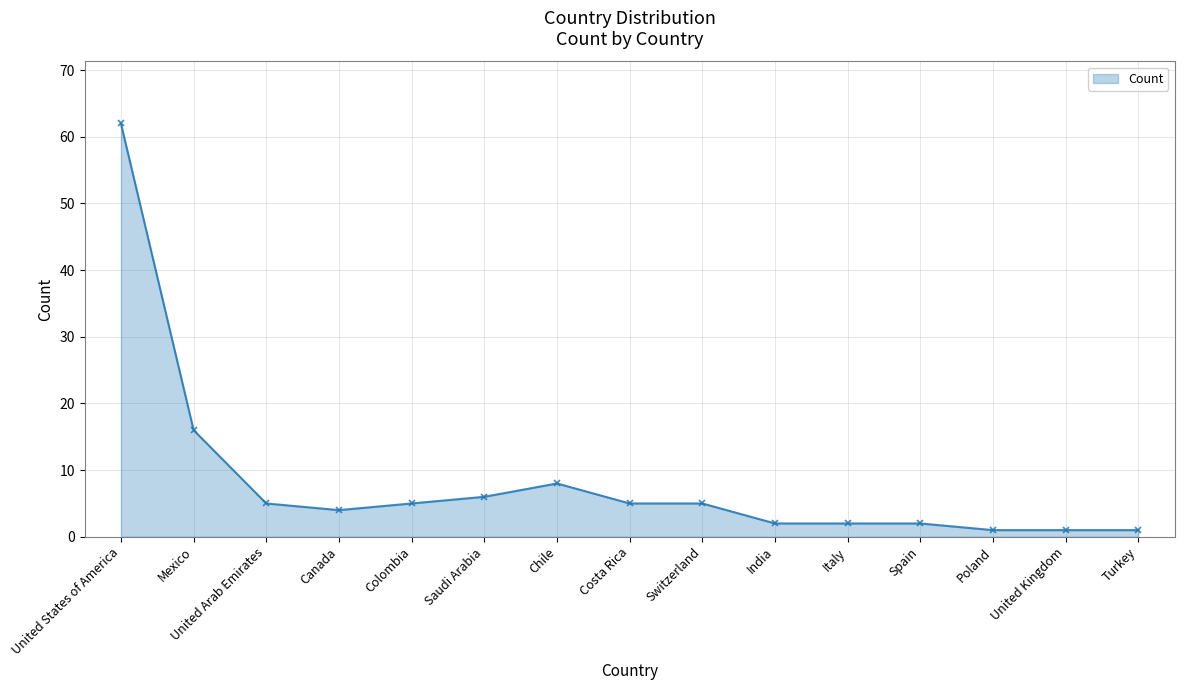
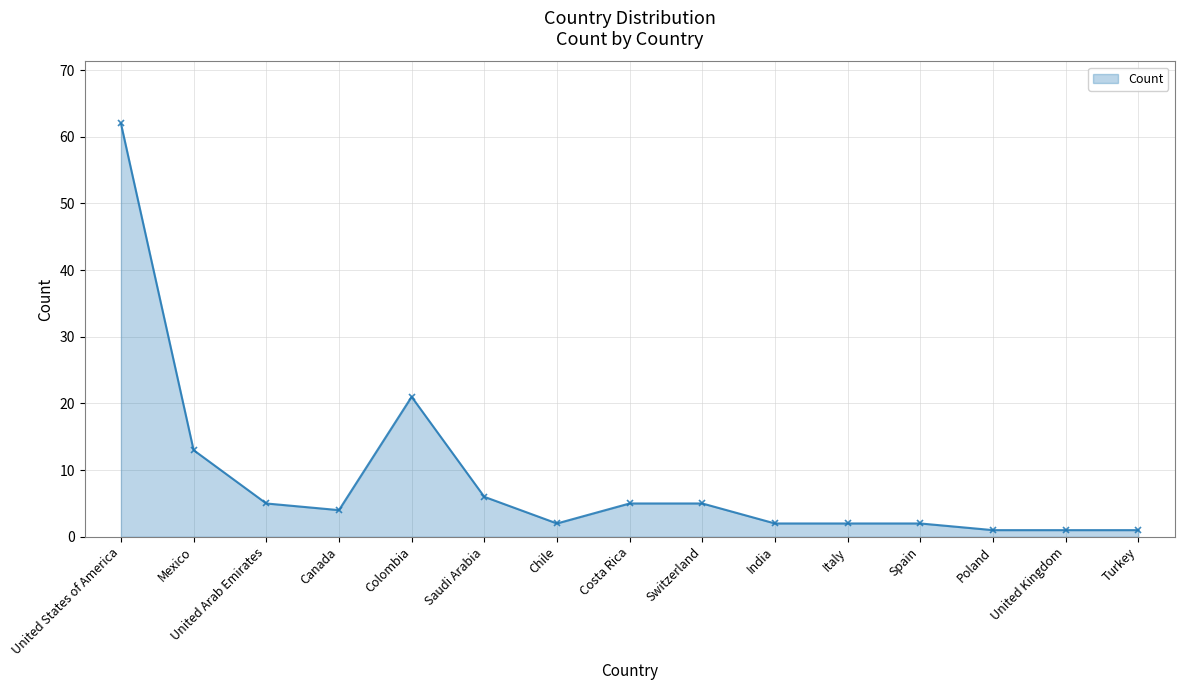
  {
    "United States of America": 62,
-   "Mexico": 16,
+   "Mexico": 13,
    "United Arab Emirates": 5,
    "Canada": 4,
-   "Colombia": 5,
+   "Colombia": 21,
    "Saudi Arabia": 6,
-   "Chile": 8,
+   "Chile": 2,
    "Costa Rica": 5,
    "Switzerland": 5,
    "India": 2,
    "Italy": 2,
    "Spain": 2,
    "Poland": 1,
    "United Kingdom": 1,
    "Turkey": 1
  }
